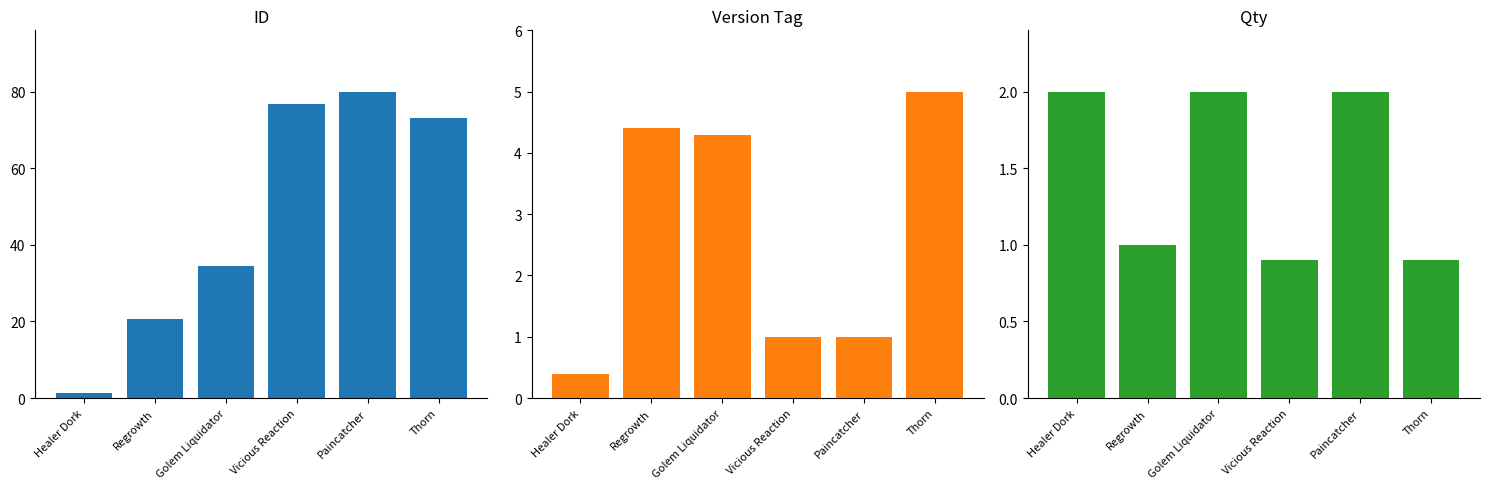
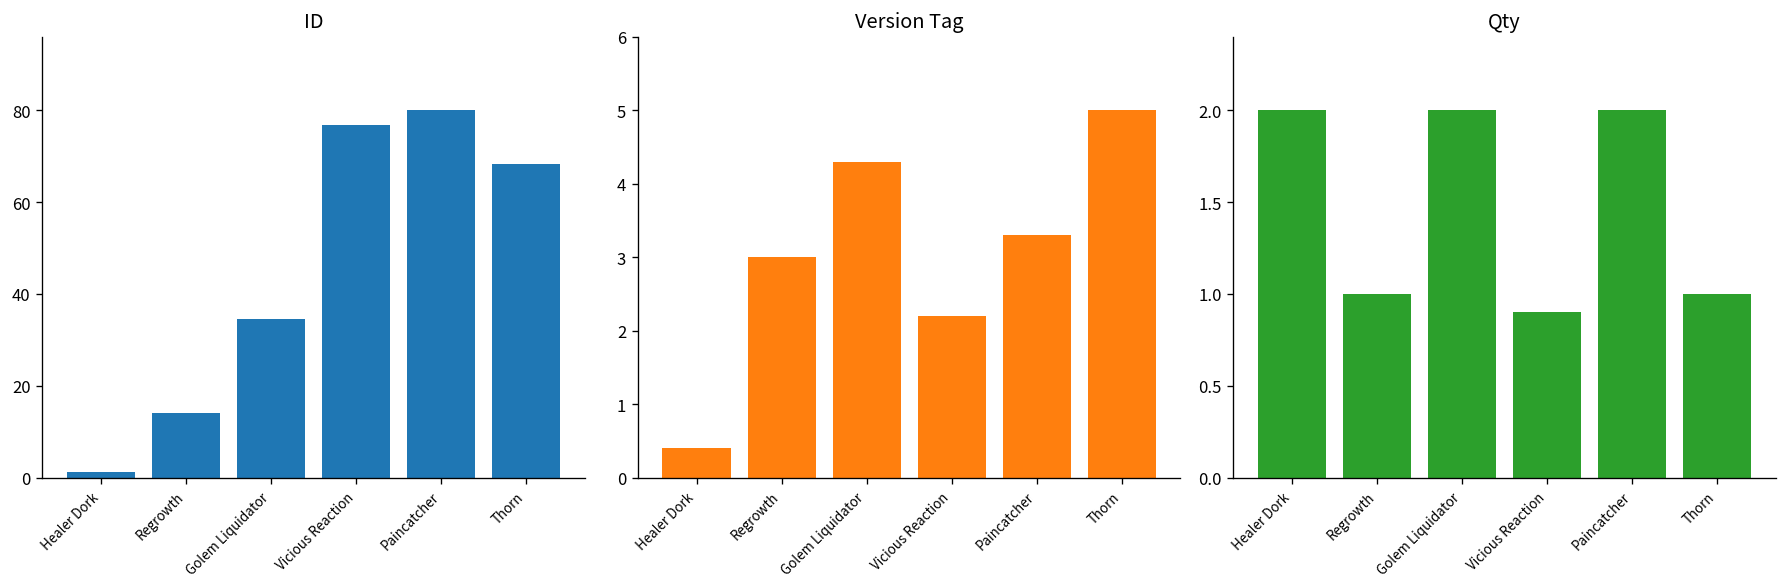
  {
    "ID": {
      "Healer Dork": 1,
-     "Regrowth": 21,
+     "Regrowth": 14,
      "Golem Liquidator": 35,
      "Vicious Reaction": 77,
      "Paincatcher": 80,
-     "Thorn": 73
+     "Thorn": 68
    },
    "Version Tag": {
      "Healer Dork": 0.4,
-     "Regrowth": 4.4,
+     "Regrowth": 3.0,
      "Golem Liquidator": 4.3,
-     "Vicious Reaction": 1.0,
-     "Paincatcher": 1.0,
+     "Vicious Reaction": 2.2,
+     "Paincatcher": 3.3,
      "Thorn": 5.0
    },
    "Qty": {
      "Healer Dork": 2.0,
      "Regrowth": 1.0,
      "Golem Liquidator": 2.0,
      "Vicious Reaction": 0.9,
      "Paincatcher": 2.0,
-     "Thorn": 0.9
+     "Thorn": 1.0
    }
  }
